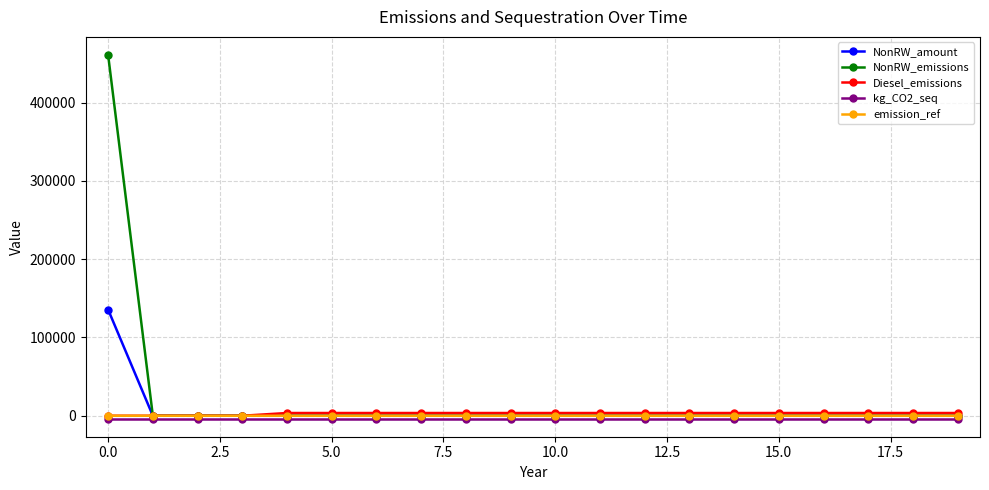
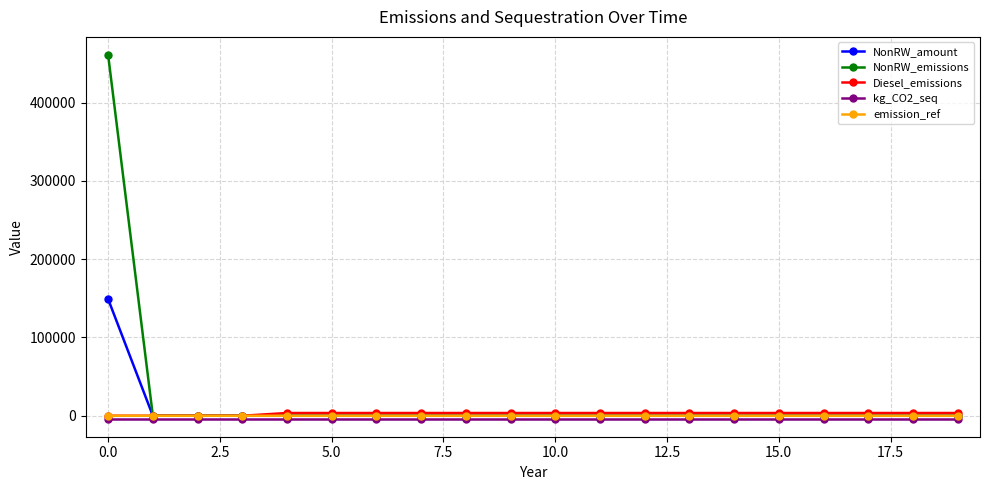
  {
    "NonRW_amount": {
-     "0.0": 140000
+     "0.0": 150000
    },
    "NonRW_emissions": {
      "0.0": 460000
    },
    "Diesel_emissions": {
      "5.0": 0,
      "10.0": 0,
      "15.0": 0
    },
    "kg_CO2_seq": {
      "0.0": 0,
      "5.0": 0,
      "10.0": 0,
      "15.0": 0
    }
  }
